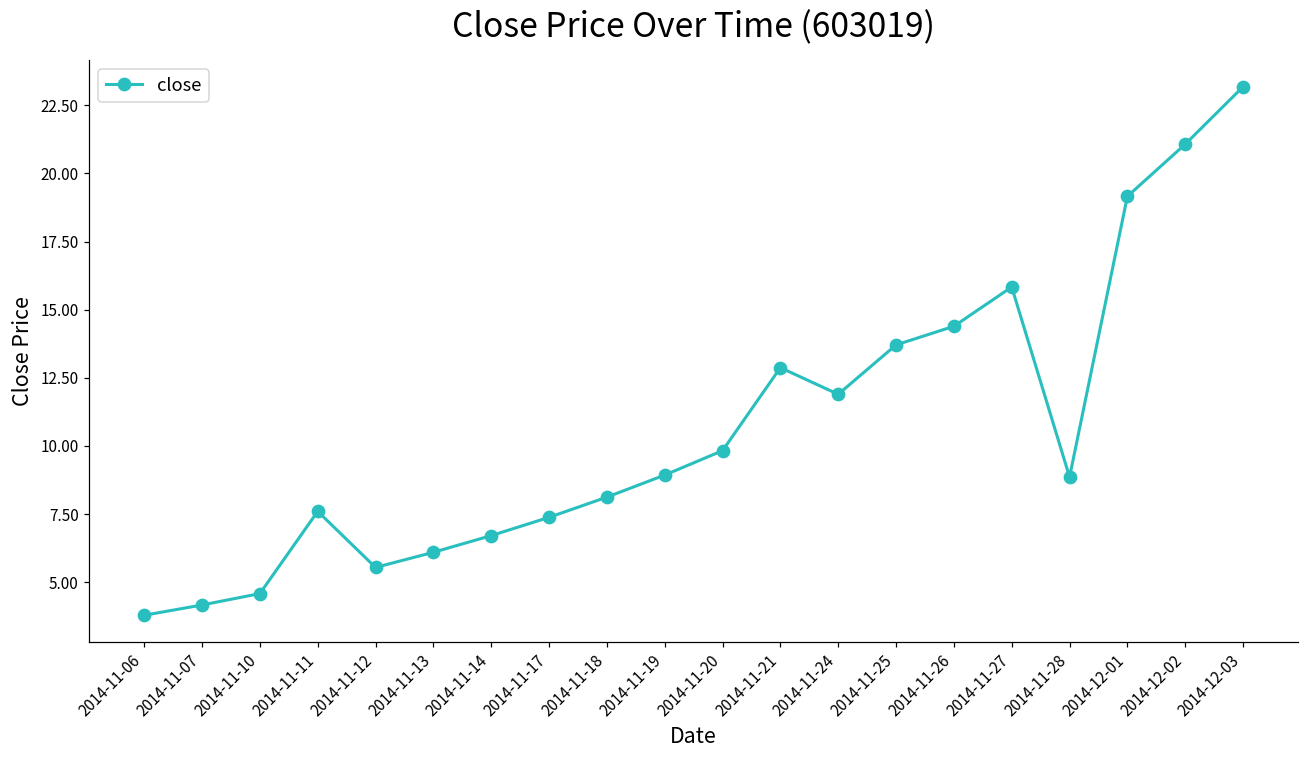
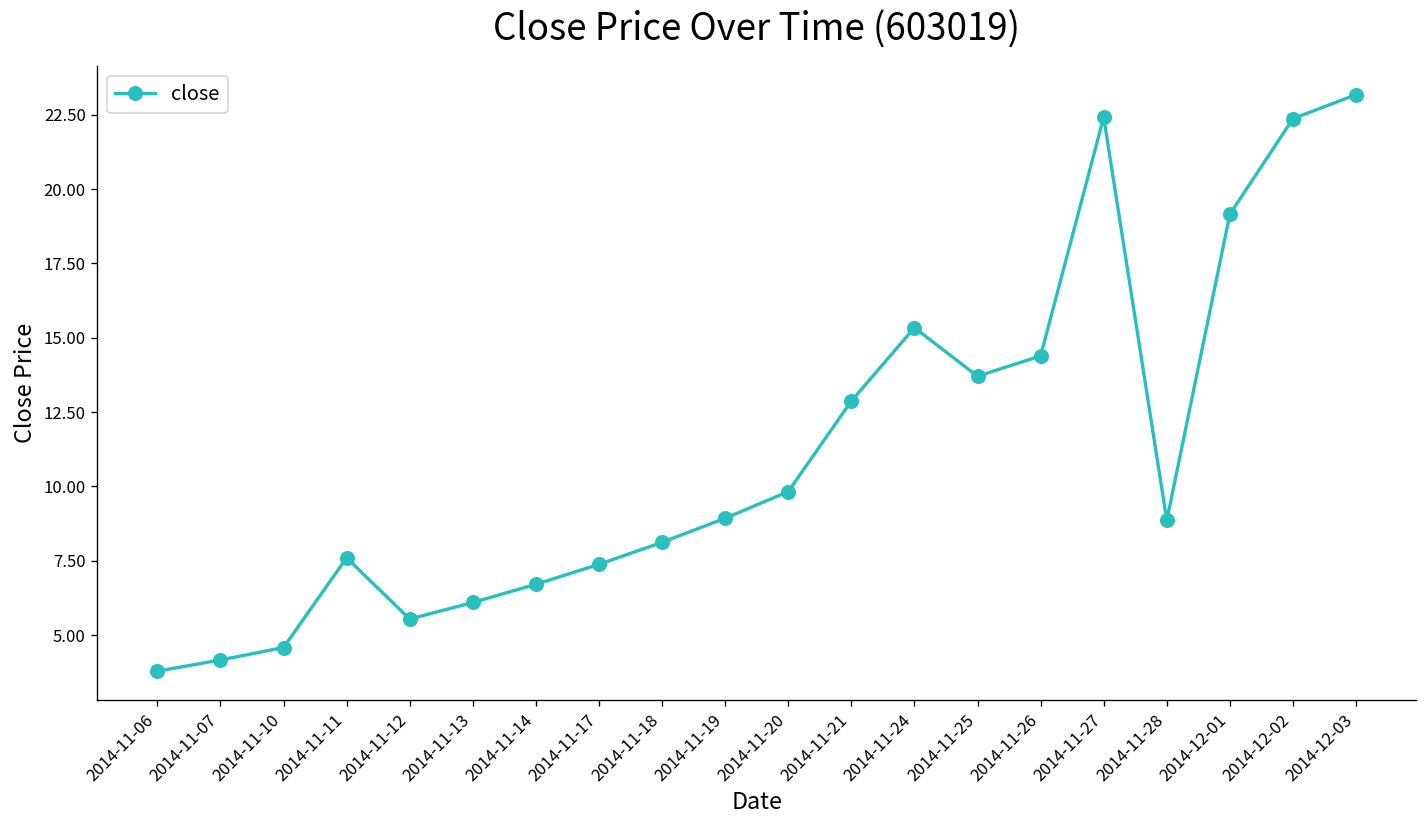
  {
    "2014-11-06": 3.8,
    "2014-11-07": 4.2,
    "2014-11-10": 4.6,
    "2014-11-11": 7.6,
    "2014-11-12": 5.5,
    "2014-11-13": 6.1,
    "2014-11-14": 6.7,
    "2014-11-17": 7.4,
    "2014-11-18": 8.1,
    "2014-11-19": 8.9,
    "2014-11-20": 9.8,
    "2014-11-21": 12.9,
-   "2014-11-24": 11.9,
+   "2014-11-24": 15.3,
    "2014-11-25": 13.7,
    "2014-11-26": 14.4,
-   "2014-11-27": 15.8,
+   "2014-11-27": 22.4,
    "2014-11-28": 8.9,
    "2014-12-01": 19.2,
-   "2014-12-02": 21.1,
+   "2014-12-02": 22.4,
    "2014-12-03": 23.2
  }
